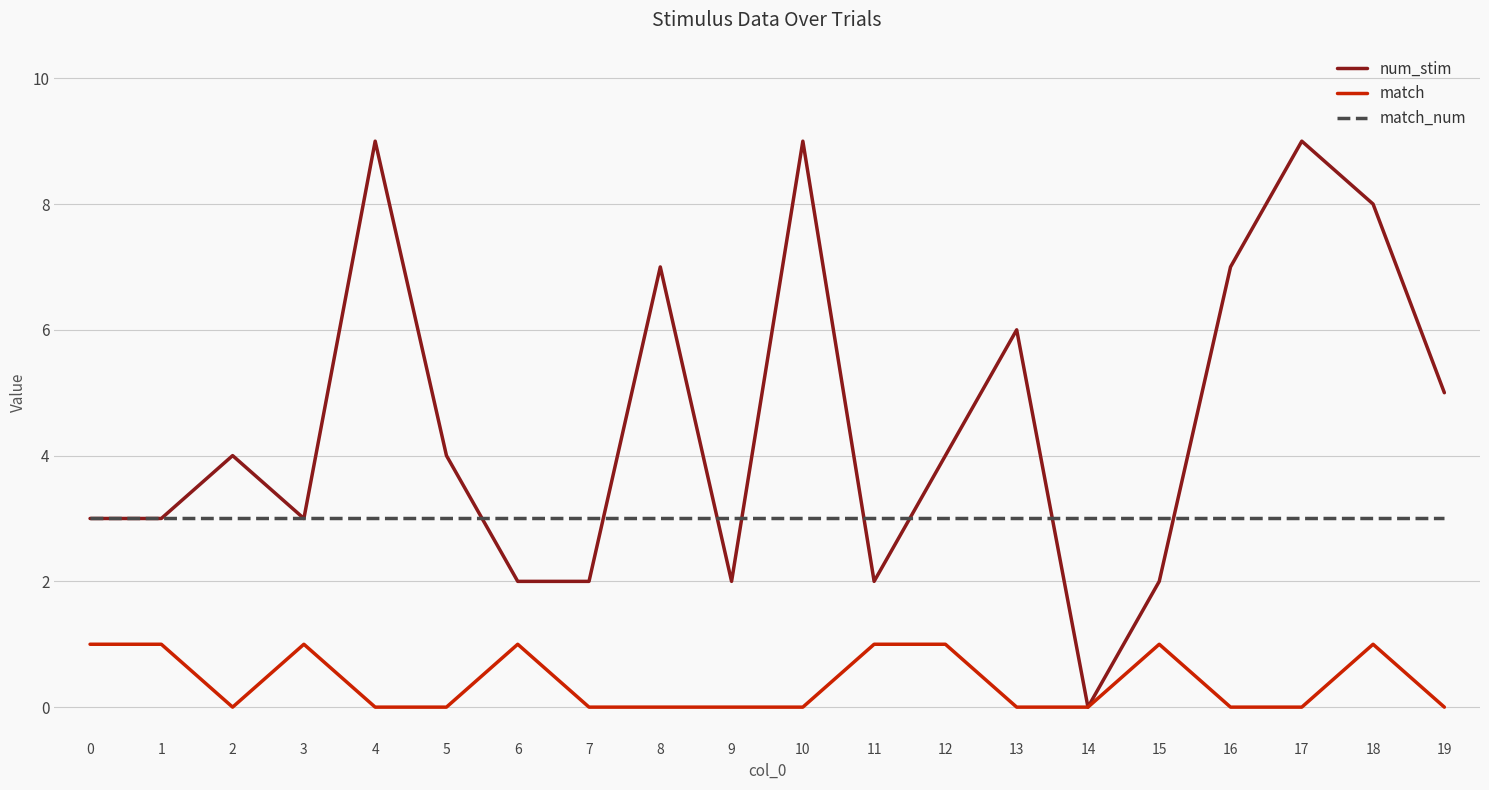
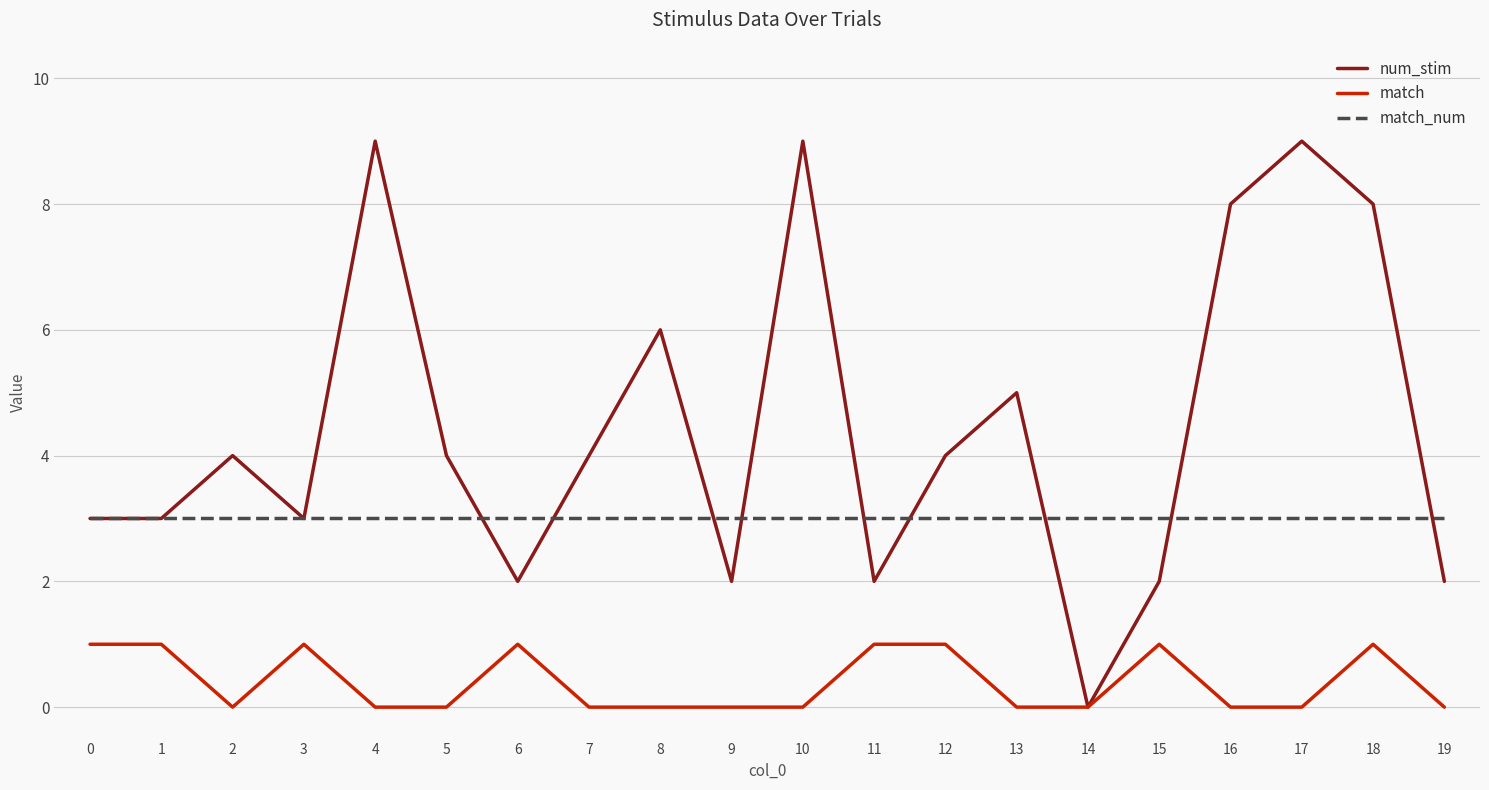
  {
    "num_stim": {
      "2": 4,
      "4": 9,
      "5": 4,
      "6": 2,
-     "7": 2,
-     "8": 7,
+     "7": 4,
+     "8": 6,
      "9": 2,
      "10": 9,
      "11": 2,
      "12": 4,
-     "13": 6,
+     "13": 5,
      "15": 2,
-     "16": 7,
+     "16": 8,
      "17": 9,
      "18": 8,
-     "19": 5
+     "19": 2
    },
    "match": {
      "0": 1,
      "1": 1,
      "2": 0,
      "3": 1,
      "4": 0,
      "5": 0,
      "6": 1,
      "7": 0,
      "8": 0,
      "9": 0,
      "10": 0,
      "11": 1,
      "12": 1,
      "13": 0,
      "15": 1,
      "16": 0,
      "17": 0,
      "18": 1,
      "19": 0
    },
    "match_num": {
      "2": 3,
      "4": 3,
      "5": 3,
      "6": 3,
      "7": 3,
      "8": 3,
      "9": 3,
      "10": 3,
      "11": 3,
      "12": 3,
      "13": 3,
      "14": 3,
      "15": 3,
      "16": 3,
      "17": 3,
      "18": 3,
      "19": 3
    }
  }
